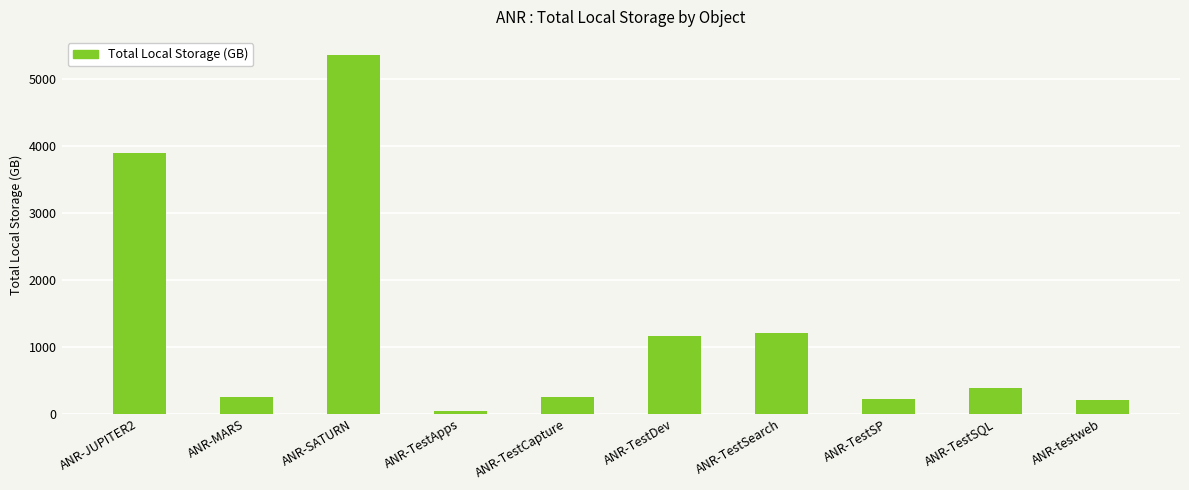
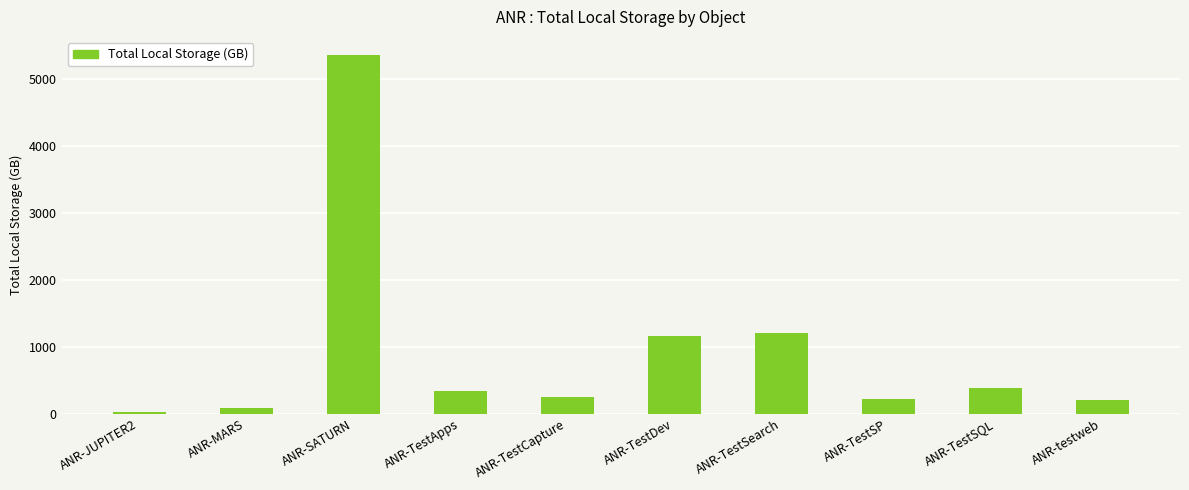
  {
-   "ANR-JUPITER2": 3900,
-   "ANR-MARS": 200,
+   "ANR-JUPITER2": 0,
+   "ANR-MARS": 100,
    "ANR-SATURN": 5400,
-   "ANR-TestApps": 0,
+   "ANR-TestApps": 300,
    "ANR-TestCapture": 200,
    "ANR-TestDev": 1200,
    "ANR-TestSearch": 1200,
    "ANR-TestSP": 200,
    "ANR-TestSQL": 400,
    "ANR-testweb": 200
  }
